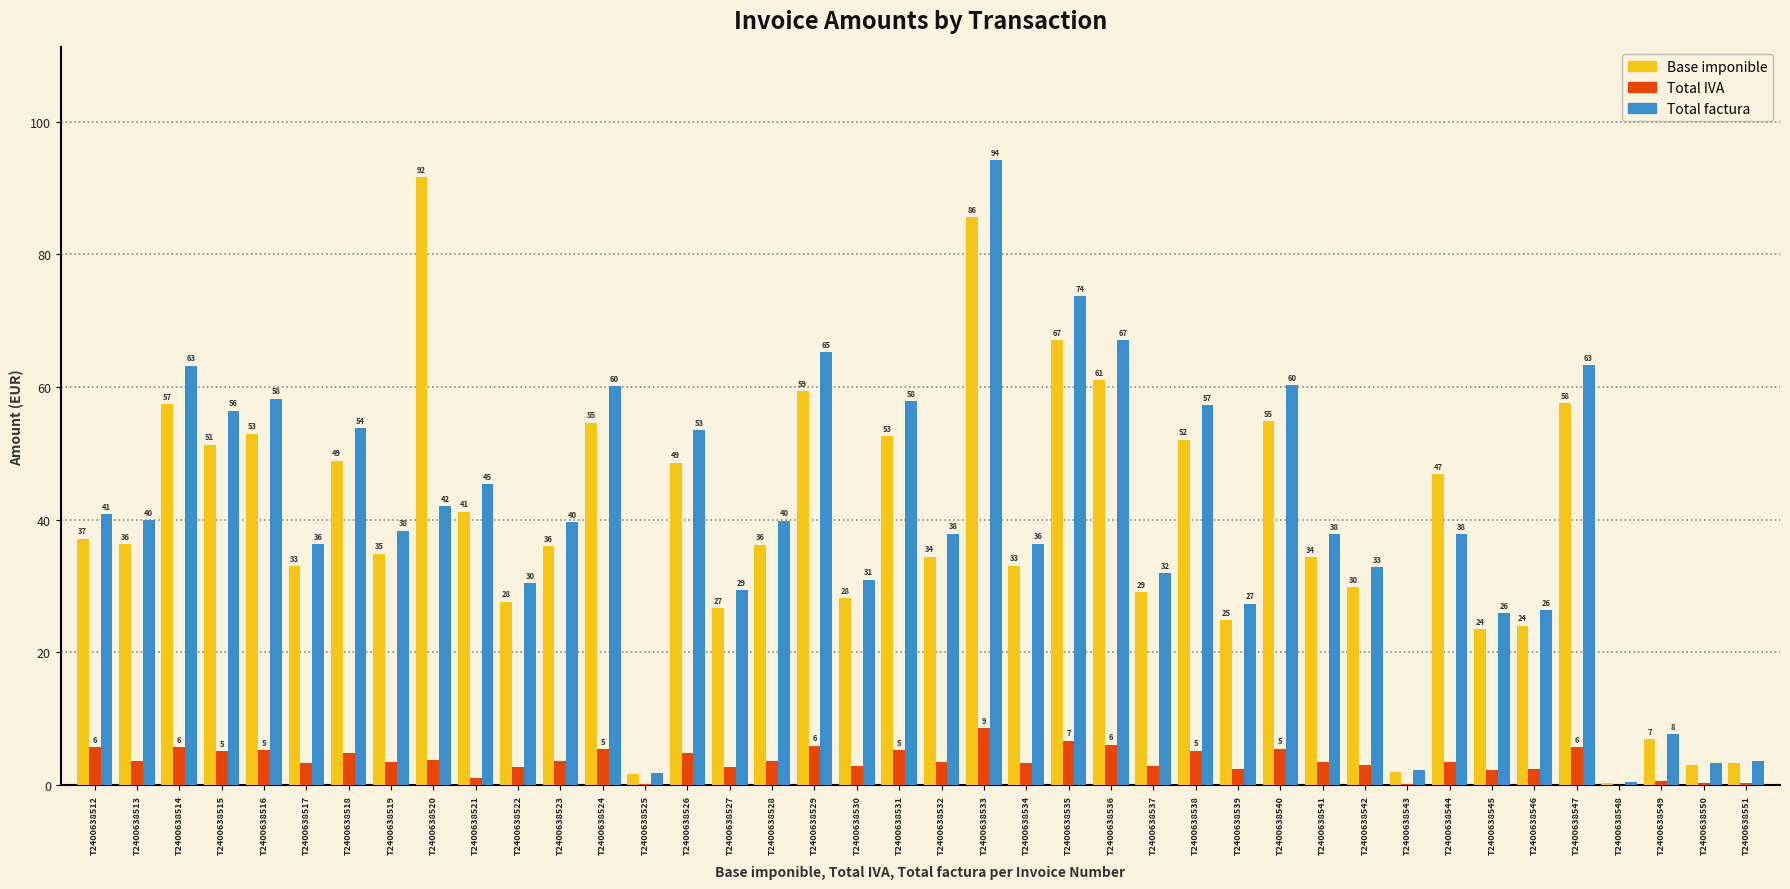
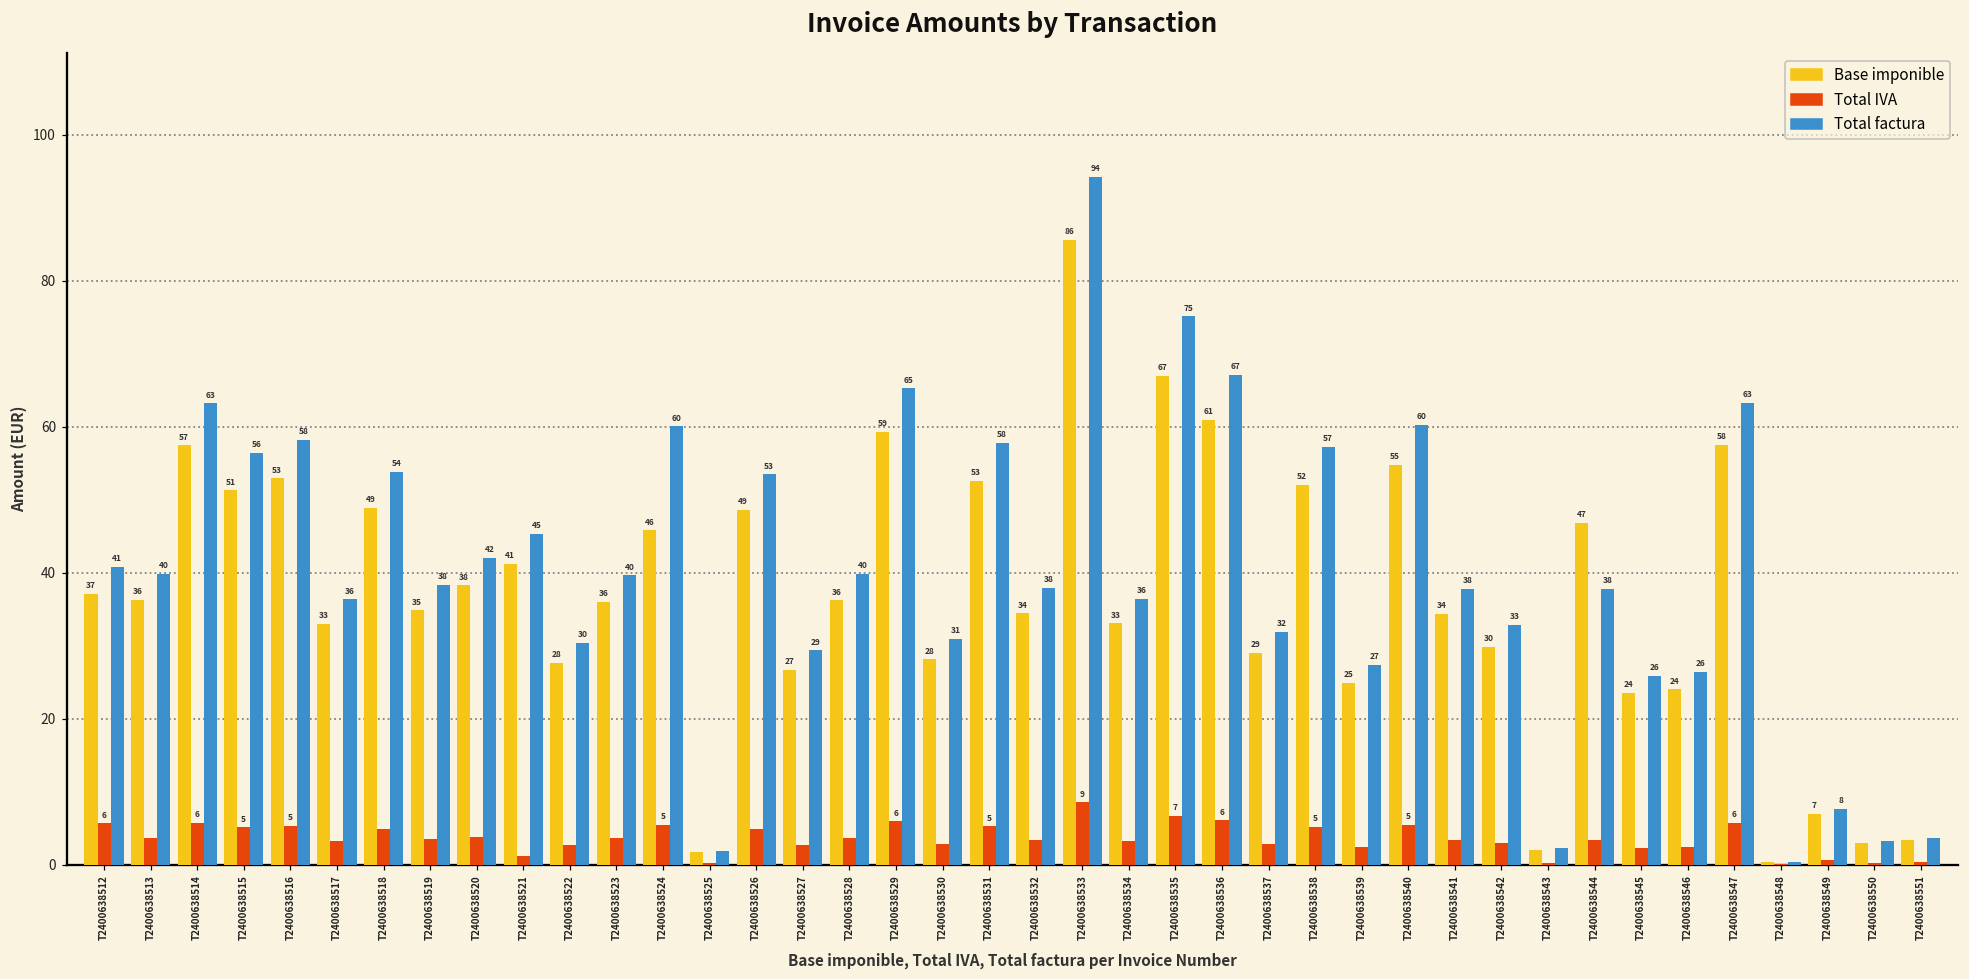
  {
    "Base imponible": {
      "T2400638512": 37,
      "T2400638513": 36,
      "T2400638514": 57,
      "T2400638515": 51,
      "T2400638516": 53,
      "T2400638517": 33,
      "T2400638518": 49,
      "T2400638519": 35,
-     "T2400638520": 92,
+     "T2400638520": 38,
      "T2400638521": 41,
      "T2400638522": 28,
      "T2400638523": 36,
-     "T2400638524": 55,
+     "T2400638524": 46,
      "T2400638526": 49,
      "T2400638527": 27,
      "T2400638528": 36,
      "T2400638529": 59,
      "T2400638530": 28,
      "T2400638531": 53,
      "T2400638532": 34,
      "T2400638533": 86,
      "T2400638534": 33,
      "T2400638535": 67,
      "T2400638536": 61,
      "T2400638537": 29,
      "T2400638538": 52,
      "T2400638539": 25,
      "T2400638540": 55,
      "T2400638541": 34,
      "T2400638542": 30,
      "T2400638544": 47,
      "T2400638545": 24,
      "T2400638546": 24,
      "T2400638547": 58,
      "T2400638549": 7
    },
    "Total IVA": {
      "T2400638512": 6,
      "T2400638514": 6,
      "T2400638515": 5,
      "T2400638516": 5,
      "T2400638524": 5,
      "T2400638529": 6,
      "T2400638531": 5,
      "T2400638533": 9,
      "T2400638535": 7,
      "T2400638536": 6,
      "T2400638538": 5,
      "T2400638540": 5,
      "T2400638547": 6
    },
    "Total factura": {
      "T2400638512": 41,
      "T2400638513": 40,
      "T2400638514": 63,
      "T2400638515": 56,
      "T2400638516": 58,
      "T2400638517": 36,
      "T2400638518": 54,
      "T2400638519": 38,
      "T2400638520": 42,
      "T2400638521": 45,
      "T2400638522": 30,
      "T2400638523": 40,
      "T2400638524": 60,
      "T2400638526": 53,
      "T2400638527": 29,
      "T2400638528": 40,
      "T2400638529": 65,
      "T2400638530": 31,
      "T2400638531": 58,
      "T2400638532": 38,
      "T2400638533": 94,
      "T2400638534": 36,
-     "T2400638535": 74,
+     "T2400638535": 75,
      "T2400638536": 67,
      "T2400638537": 32,
      "T2400638538": 57,
      "T2400638539": 27,
      "T2400638540": 60,
      "T2400638541": 38,
      "T2400638542": 33,
      "T2400638544": 38,
      "T2400638545": 26,
      "T2400638546": 26,
      "T2400638547": 63,
      "T2400638549": 8
    }
  }
